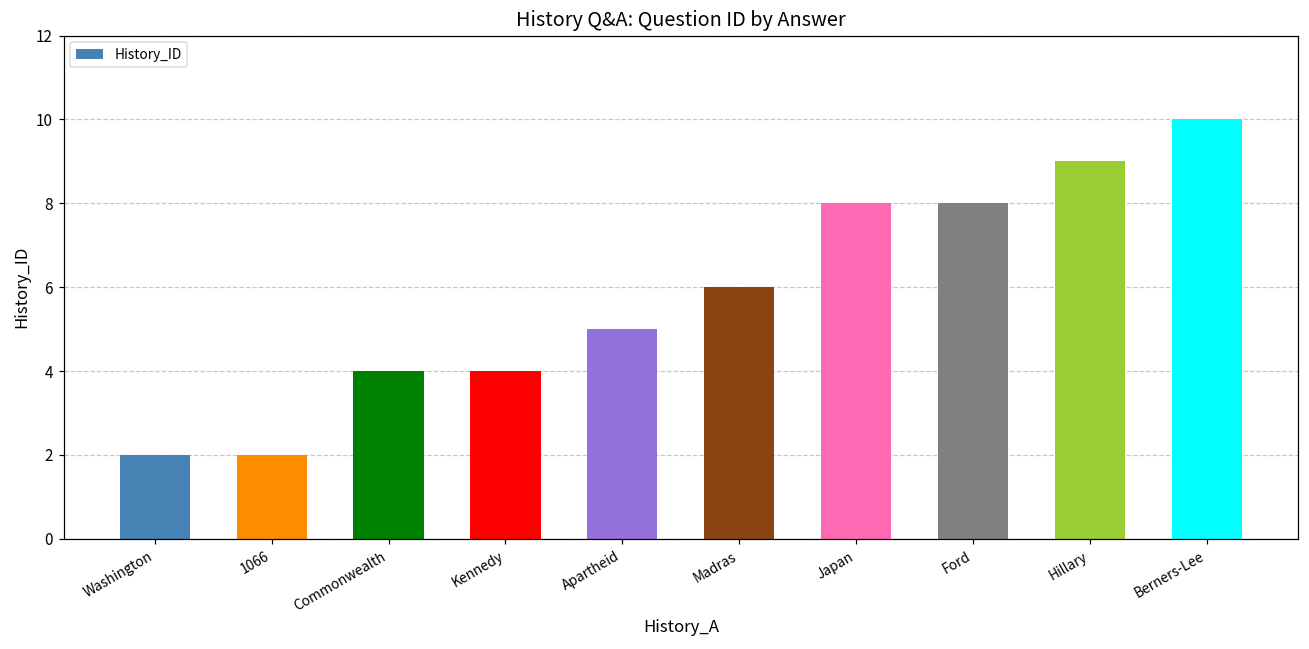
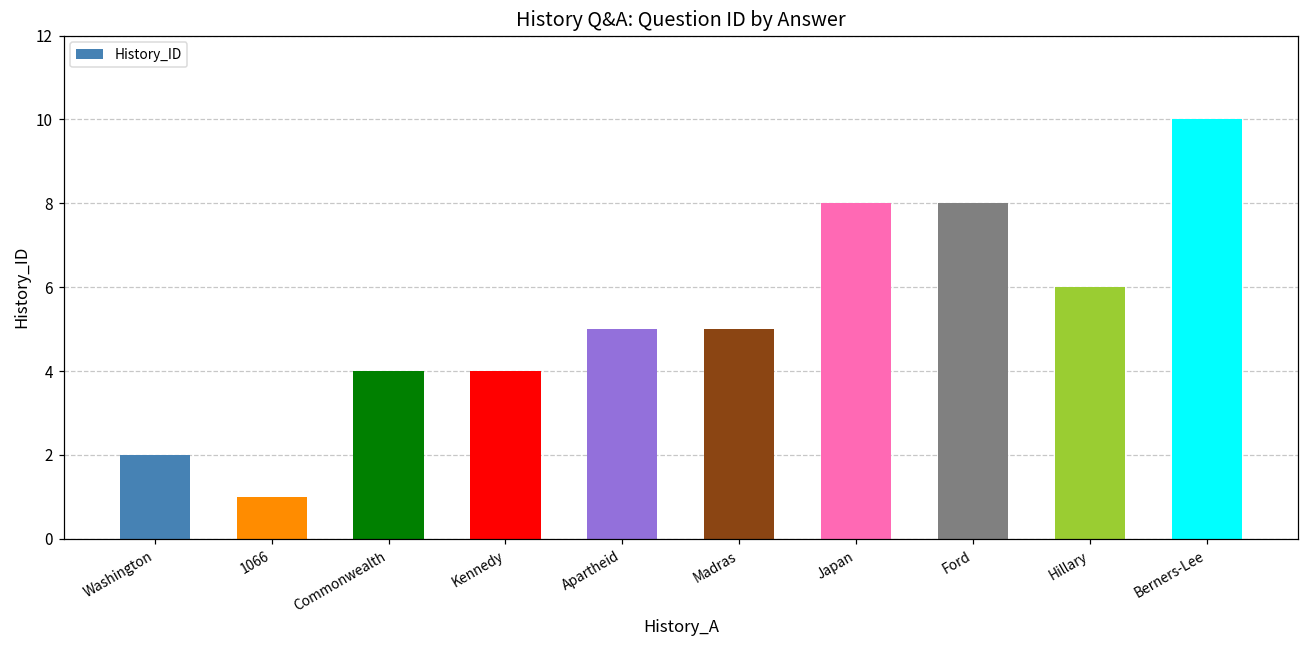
  {
    "Washington": 2,
-   "1066": 2,
+   "1066": 1,
    "Commonwealth": 4,
    "Kennedy": 4,
    "Apartheid": 5,
-   "Madras": 6,
+   "Madras": 5,
    "Japan": 8,
    "Ford": 8,
-   "Hillary": 9,
+   "Hillary": 6,
    "Berners-Lee": 10
  }
